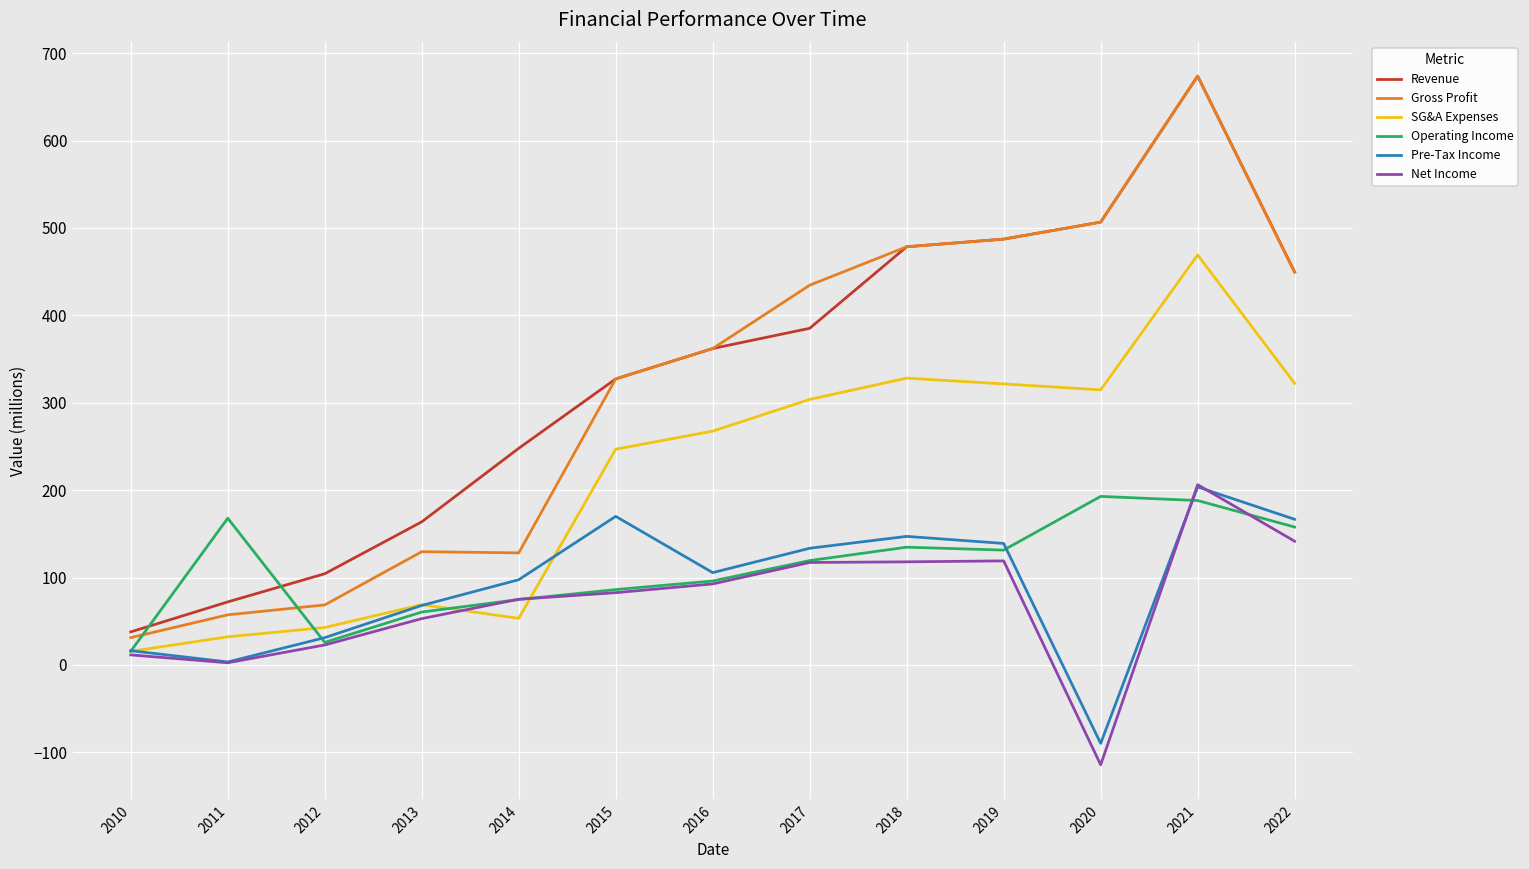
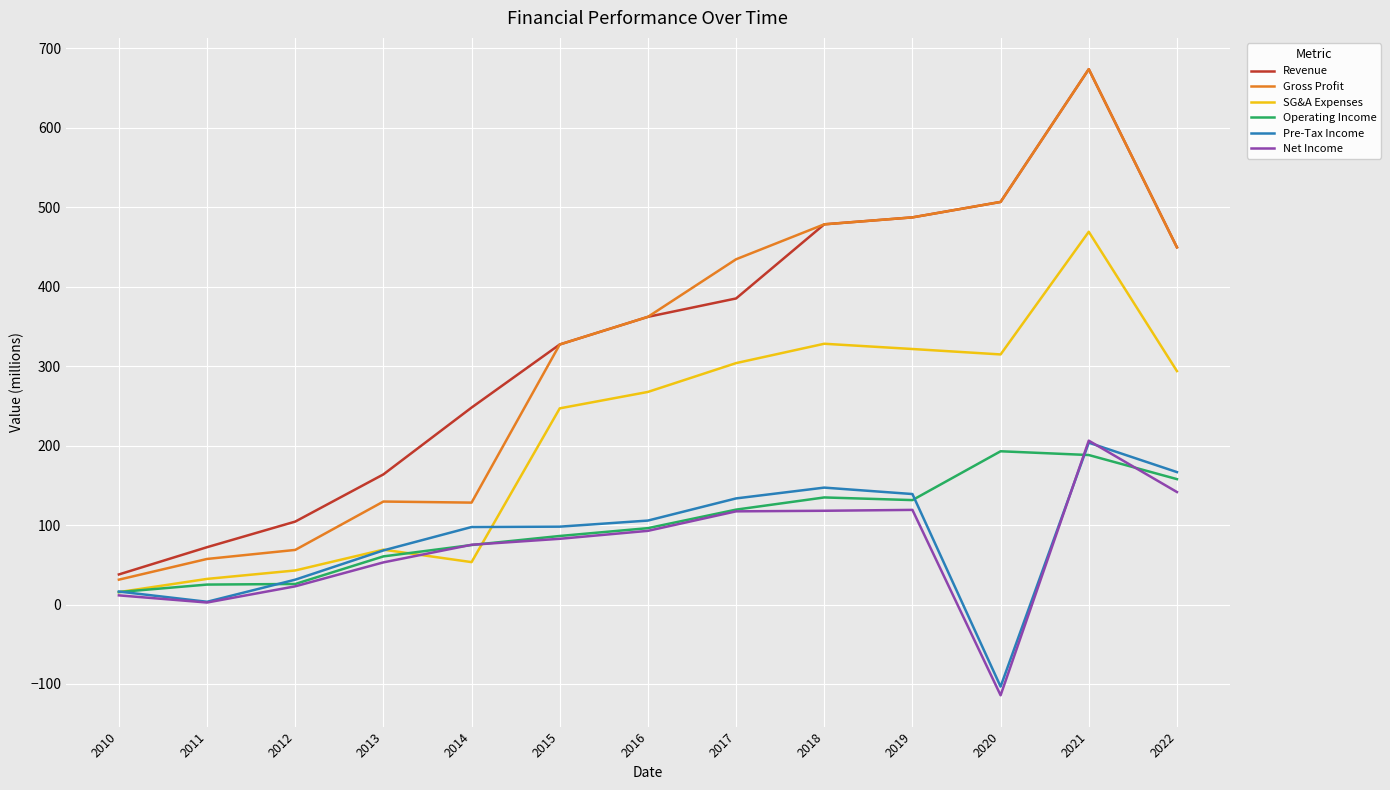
  {
    "Revenue": {
      "2010": 40,
      "2011": 70,
      "2012": 100,
      "2013": 160,
      "2014": 250,
      "2017": 390
    },
    "Gross Profit": {
      "2010": 30,
      "2011": 60,
      "2012": 70,
      "2013": 130,
      "2014": 130,
      "2017": 430
    },
    "SG&A Expenses": {
      "2011": 30,
      "2012": 40,
      "2014": 50,
      "2015": 250,
      "2016": 270,
      "2017": 300,
      "2018": 330,
      "2019": 320,
      "2020": 310,
      "2021": 470,
-     "2022": 320
+     "2022": 290
    },
    "Operating Income": {
-     "2011": 170,
+     "2011": 30,
      "2013": 60,
      "2015": 90,
      "2016": 100,
      "2018": 130,
      "2019": 130,
      "2020": 190,
      "2021": 190,
      "2022": 160
    },
    "Pre-Tax Income": {
      "2012": 30,
      "2014": 100,
-     "2015": 170,
+     "2015": 100,
      "2016": 110,
      "2017": 130,
      "2018": 150,
      "2019": 140,
-     "2020": -90,
+     "2020": -100,
      "2022": 170
    },
    "Net Income": {
      "2010": 10,
      "2013": 50,
      "2015": 80,
      "2016": 90,
      "2018": 120,
      "2019": 120,
      "2020": -110,
      "2022": 140
    }
  }
